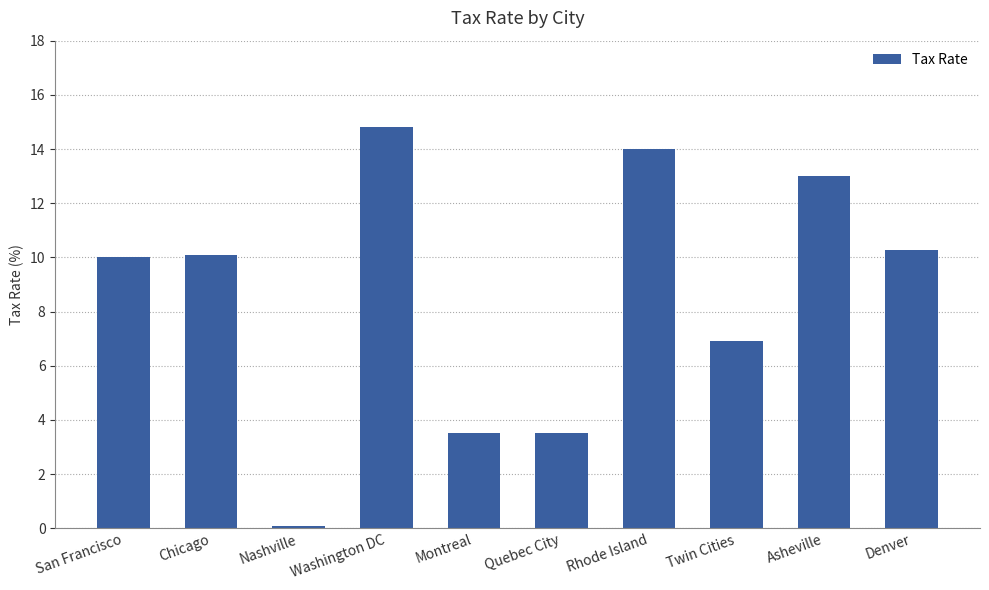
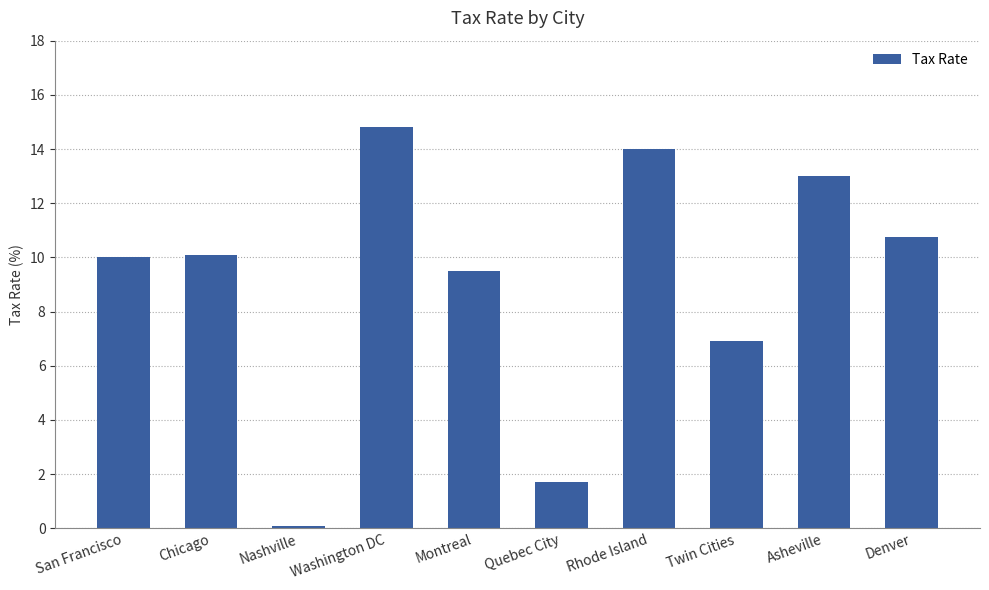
  {
    "San Francisco": 10.0,
    "Chicago": 10.1,
    "Washington DC": 14.8,
-   "Montreal": 3.5,
-   "Quebec City": 3.5,
+   "Montreal": 9.5,
+   "Quebec City": 1.7,
    "Rhode Island": 14.0,
    "Twin Cities": 6.9,
    "Asheville": 13.0,
-   "Denver": 10.3
+   "Denver": 10.8
  }
